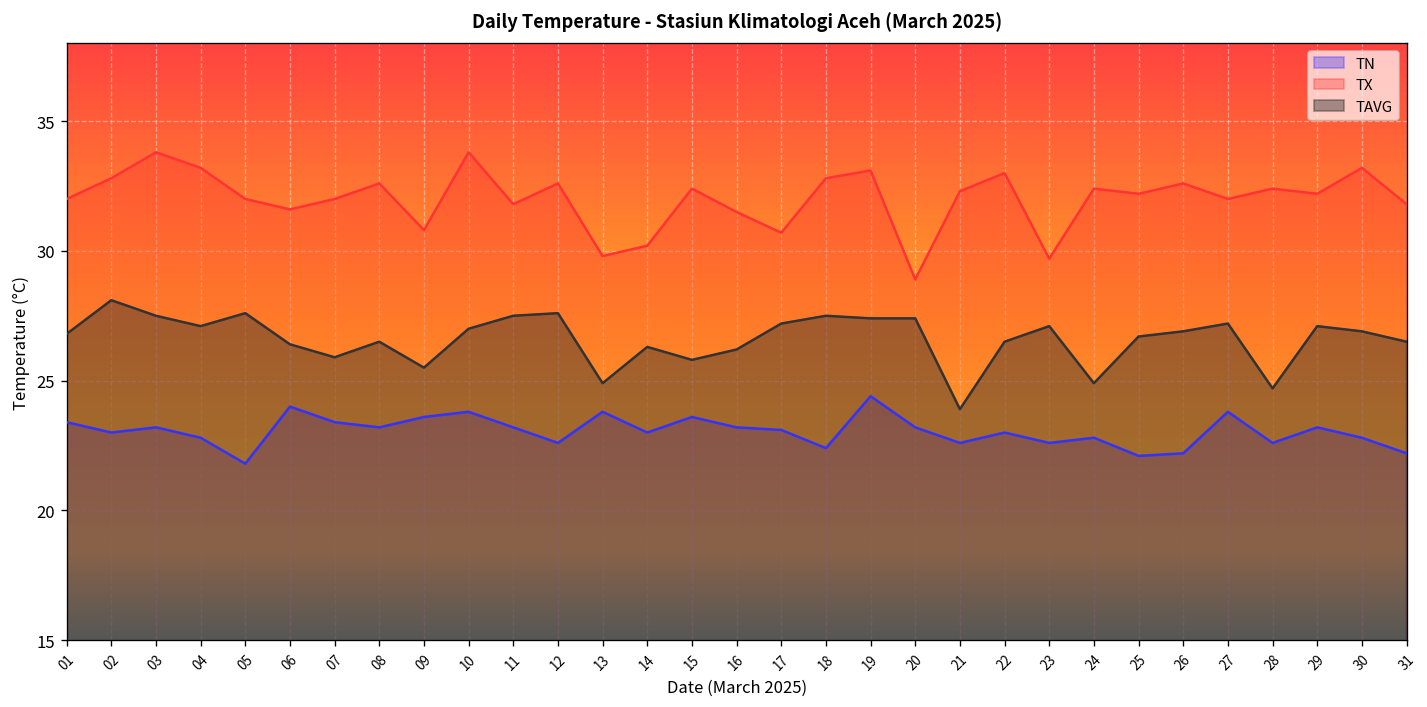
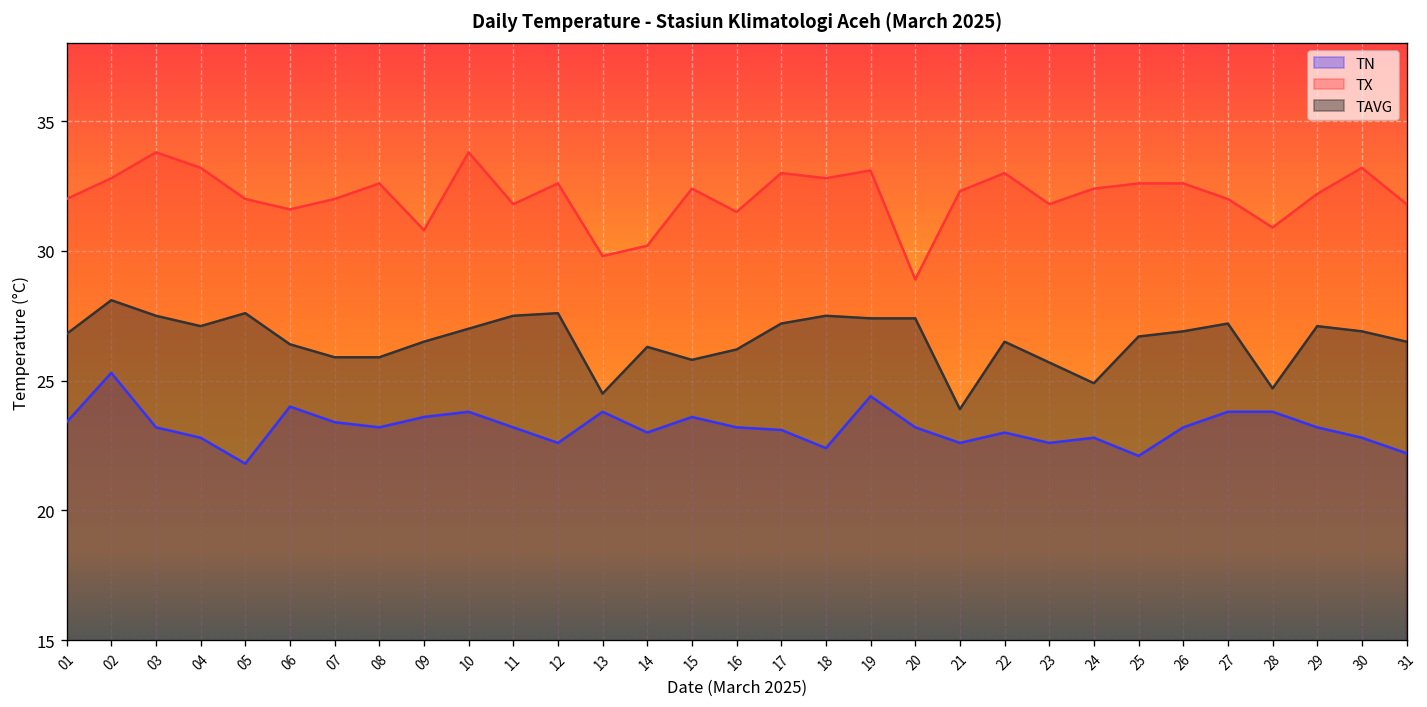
  {
    "TN": {
      "01": 23.4,
-     "02": 23.0,
+     "02": 25.3,
      "03": 23.2,
      "04": 22.8,
      "05": 21.8,
      "06": 24.0,
      "07": 23.4,
      "08": 23.2,
      "09": 23.6,
      "10": 23.8,
      "11": 23.2,
      "12": 22.6,
      "13": 23.8,
      "14": 23.0,
      "15": 23.6,
      "16": 23.2,
      "17": 23.1,
      "18": 22.4,
      "19": 24.4,
      "20": 23.2,
      "21": 22.6,
      "22": 23.0,
      "23": 22.6,
      "24": 22.8,
      "25": 22.1,
-     "26": 22.2,
+     "26": 23.2,
      "27": 23.8,
-     "28": 22.6,
+     "28": 23.8,
      "29": 23.2,
      "30": 22.8,
      "31": 22.2
    },
    "TX": {
      "01": 32.0,
      "02": 32.8,
      "03": 33.8,
      "04": 33.2,
      "05": 32.0,
      "06": 31.6,
      "07": 32.0,
      "08": 32.6,
      "09": 30.8,
      "10": 33.8,
      "11": 31.8,
      "12": 32.6,
      "13": 29.8,
      "14": 30.2,
      "15": 32.4,
      "16": 31.5,
-     "17": 30.7,
+     "17": 33.0,
      "18": 32.8,
      "19": 33.1,
      "20": 28.9,
      "21": 32.3,
      "22": 33.0,
-     "23": 29.7,
+     "23": 31.8,
      "24": 32.4,
-     "25": 32.2,
+     "25": 32.6,
      "26": 32.6,
      "27": 32.0,
-     "28": 32.4,
+     "28": 30.9,
      "29": 32.2,
      "30": 33.2,
      "31": 31.8
    },
    "TAVG": {
      "01": 26.8,
      "02": 28.1,
      "03": 27.5,
      "04": 27.1,
      "05": 27.6,
      "06": 26.4,
      "07": 25.9,
-     "08": 26.5,
-     "09": 25.5,
+     "08": 25.9,
+     "09": 26.5,
      "10": 27.0,
      "11": 27.5,
      "12": 27.6,
-     "13": 24.9,
+     "13": 24.5,
      "14": 26.3,
      "15": 25.8,
      "16": 26.2,
      "17": 27.2,
      "18": 27.5,
      "19": 27.4,
      "20": 27.4,
      "21": 23.9,
      "22": 26.5,
-     "23": 27.1,
+     "23": 25.7,
      "24": 24.9,
      "25": 26.7,
      "26": 26.9,
      "27": 27.2,
      "28": 24.7,
      "29": 27.1,
      "30": 26.9,
      "31": 26.5
    }
  }
